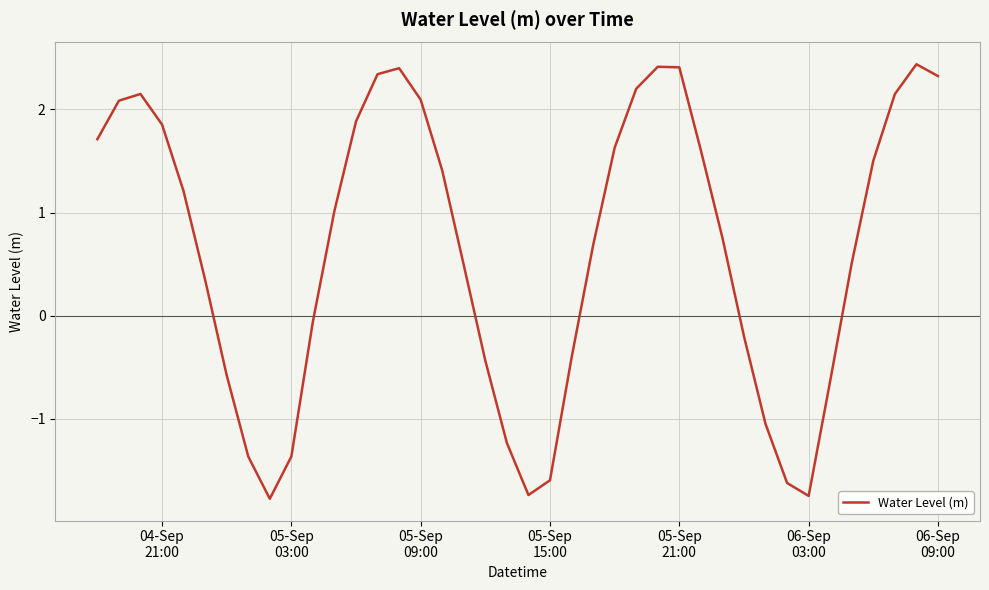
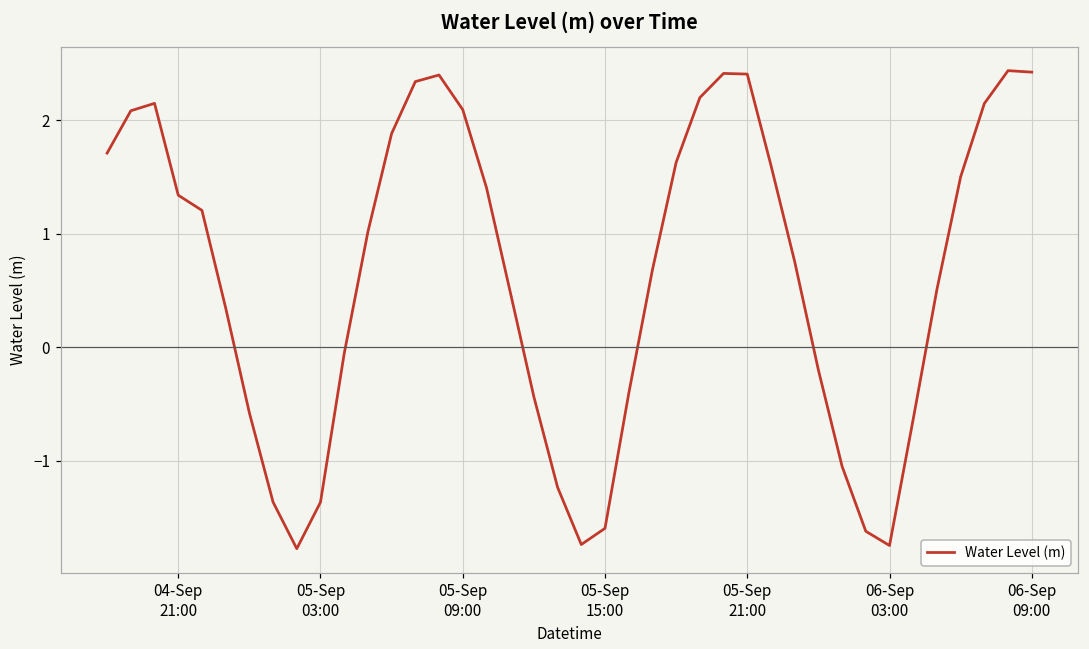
  {
-   "04-Sep 21:00": 1.85,
+   "04-Sep 21:00": 1.34,
    "05-Sep 03:00": -1.37,
    "05-Sep 09:00": 2.09,
    "05-Sep 15:00": -1.60,
    "05-Sep 21:00": 2.41,
    "06-Sep 03:00": -1.75,
-   "06-Sep 09:00": 2.32
+   "06-Sep 09:00": 2.42
  }
